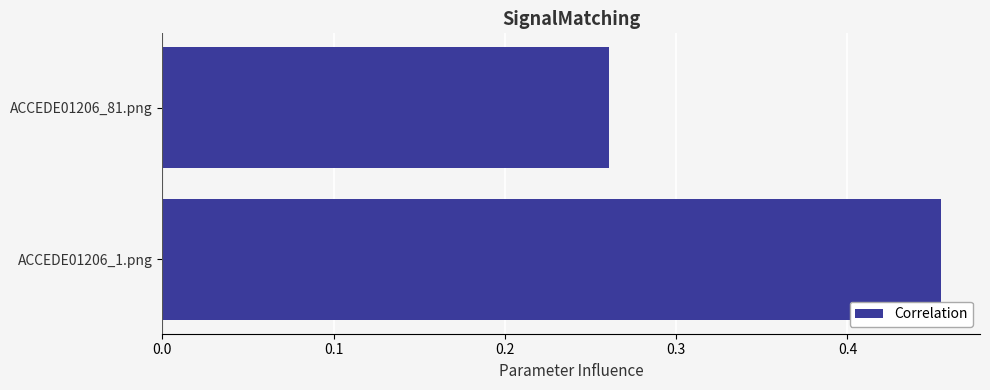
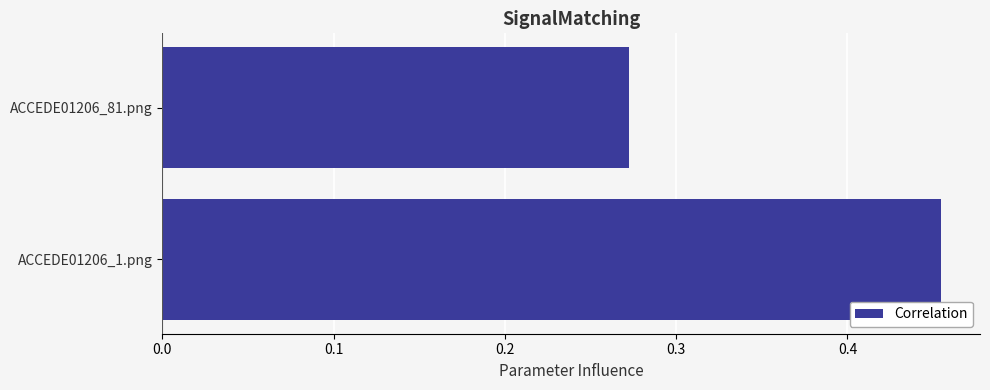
  {
-   "ACCEDE01206_81.png": 0.261,
+   "ACCEDE01206_81.png": 0.273,
    "ACCEDE01206_1.png": 0.455
  }
